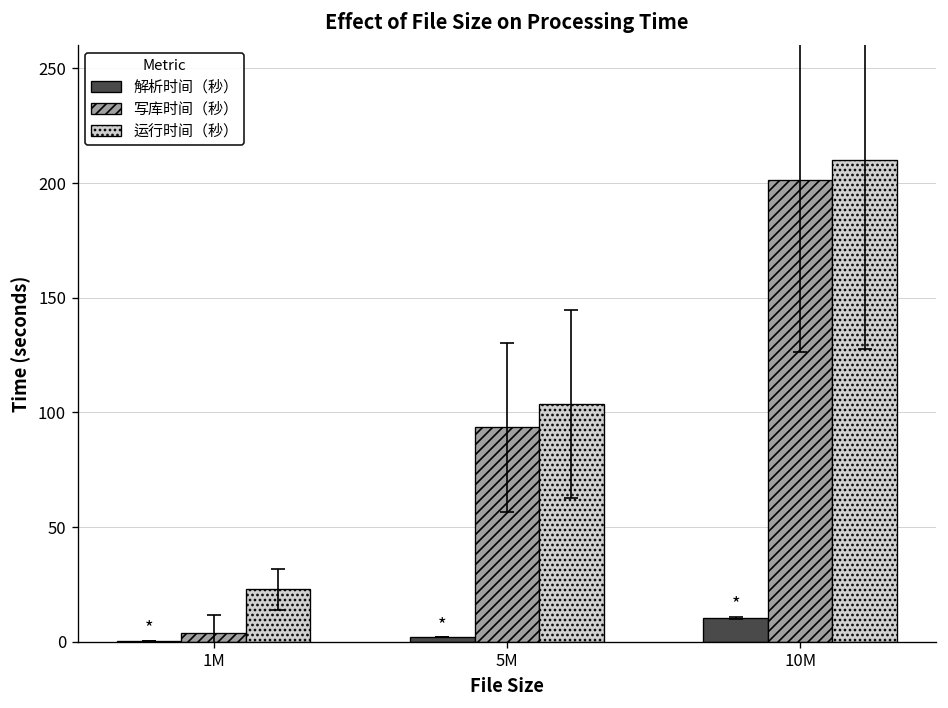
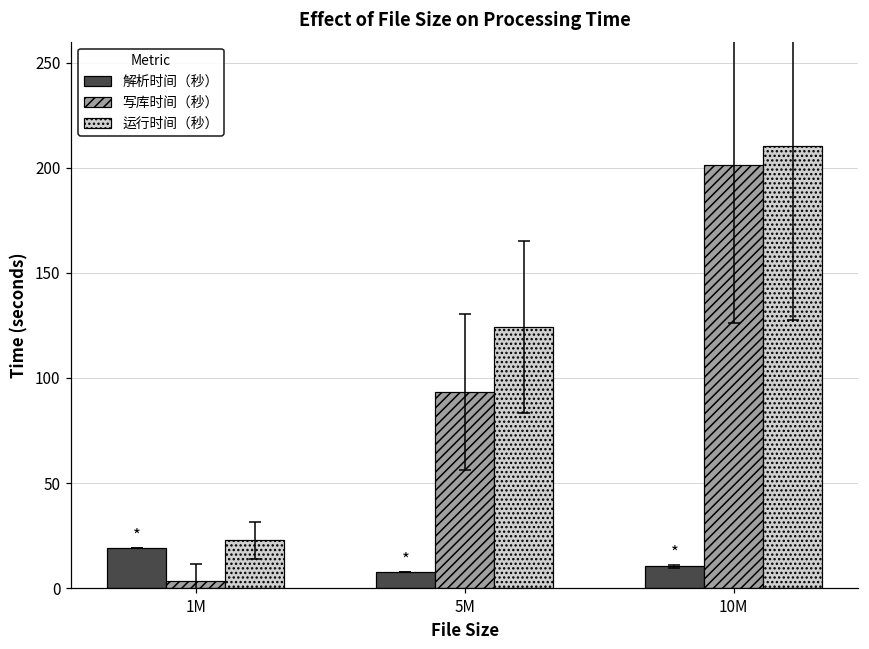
  {
    "解析时间（秒）": {
-     "1M": 0,
-     "5M": 2,
+     "1M": 19,
+     "5M": 8,
      "10M": 10
    },
    "写库时间（秒）": {
      "1M": 4,
      "5M": 93,
      "10M": 201
    },
    "运行时间（秒）": {
      "1M": 23,
-     "5M": 104,
+     "5M": 124,
      "10M": 210
    }
  }
